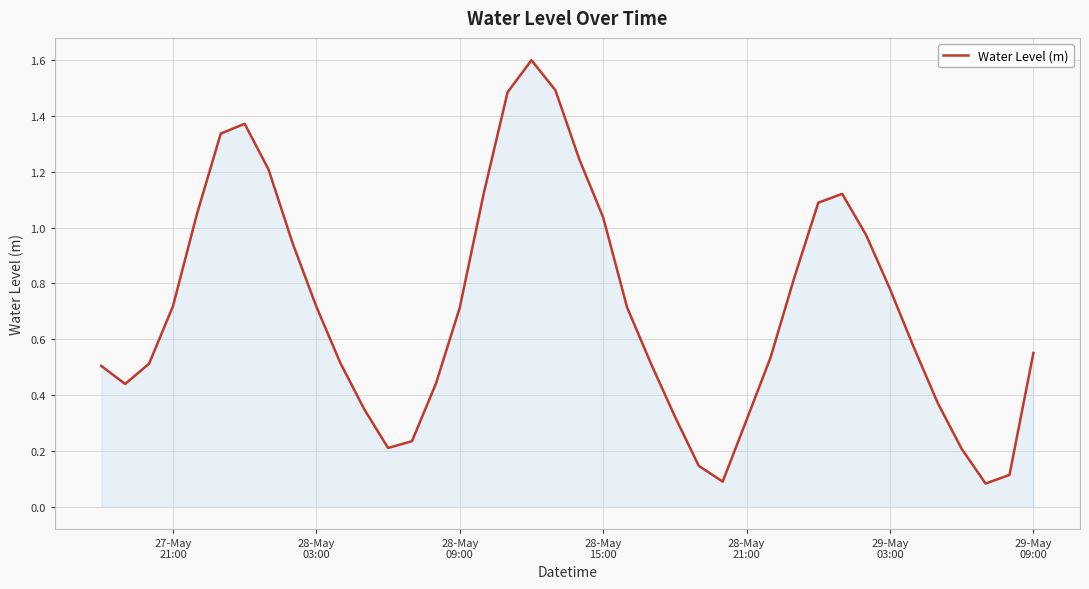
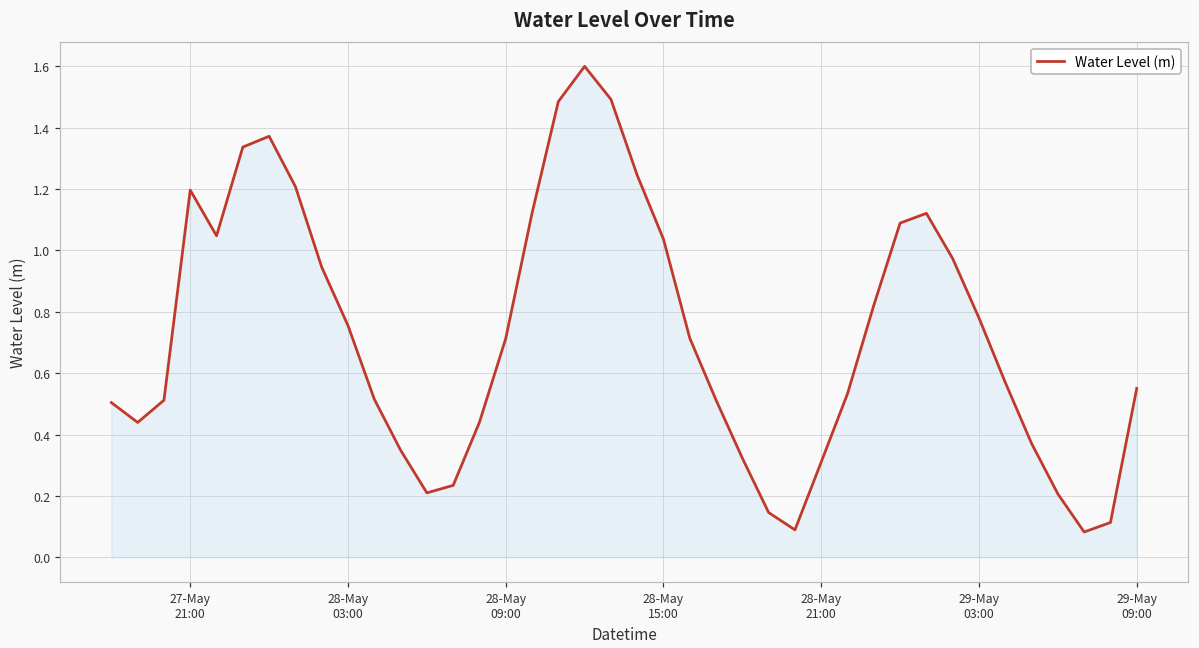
  {
-   "27-May 21:00": 0.72,
-   "28-May 03:00": 0.72,
+   "27-May 21:00": 1.20,
+   "28-May 03:00": 0.76,
    "28-May 09:00": 0.71,
    "28-May 15:00": 1.04,
    "28-May 21:00": 0.31,
    "29-May 03:00": 0.78,
    "29-May 09:00": 0.55
  }
